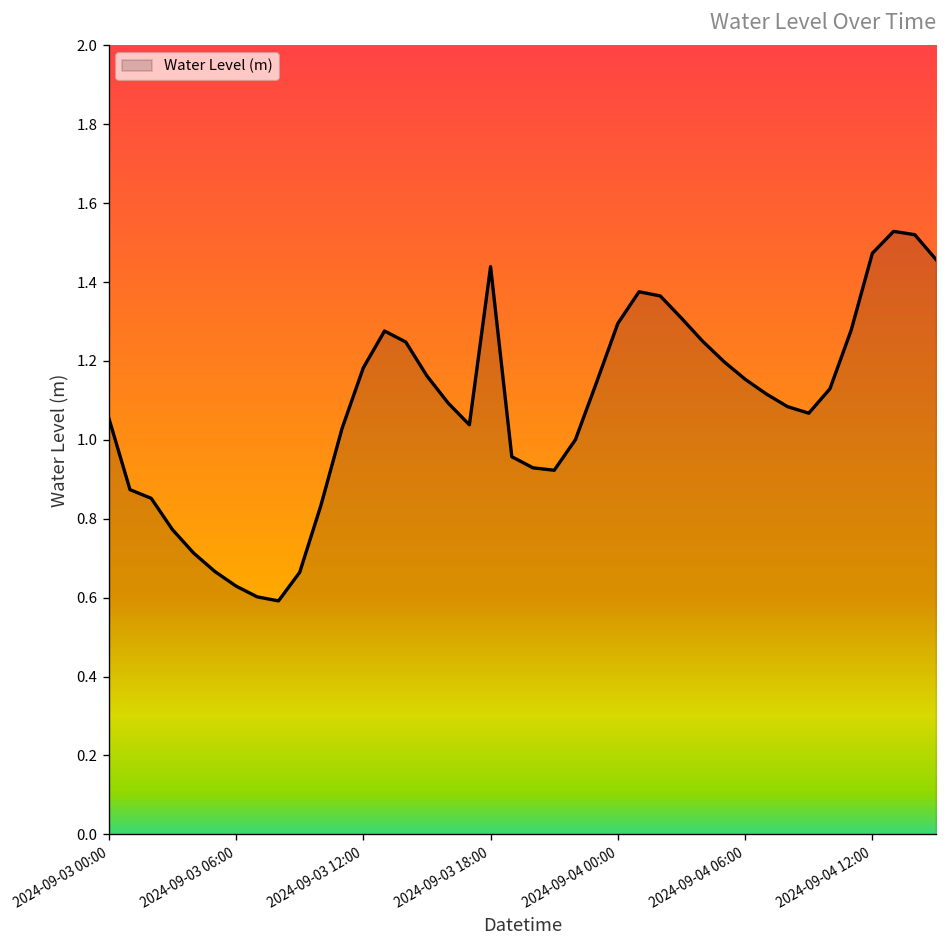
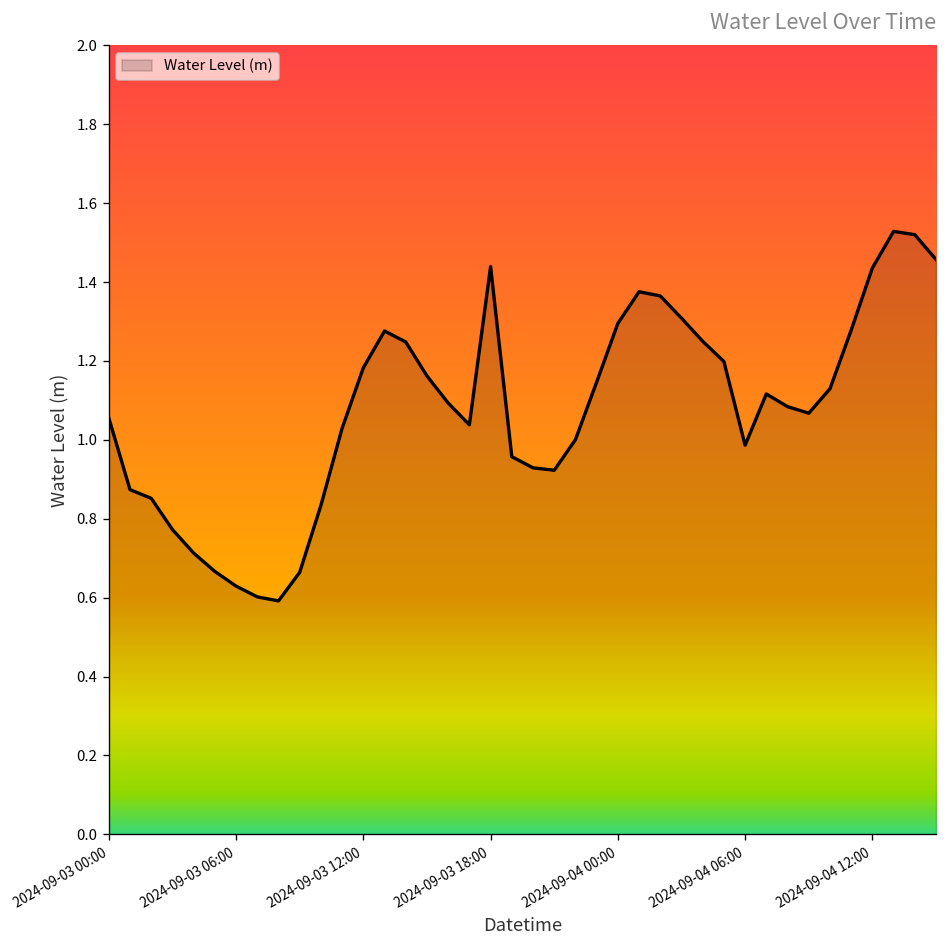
  {
    "2024-09-03 00:00": 1.06,
    "2024-09-03 06:00": 0.63,
    "2024-09-03 12:00": 1.18,
    "2024-09-03 18:00": 1.44,
    "2024-09-04 00:00": 1.30,
-   "2024-09-04 06:00": 1.15,
-   "2024-09-04 12:00": 1.47
+   "2024-09-04 06:00": 0.99,
+   "2024-09-04 12:00": 1.44
  }
